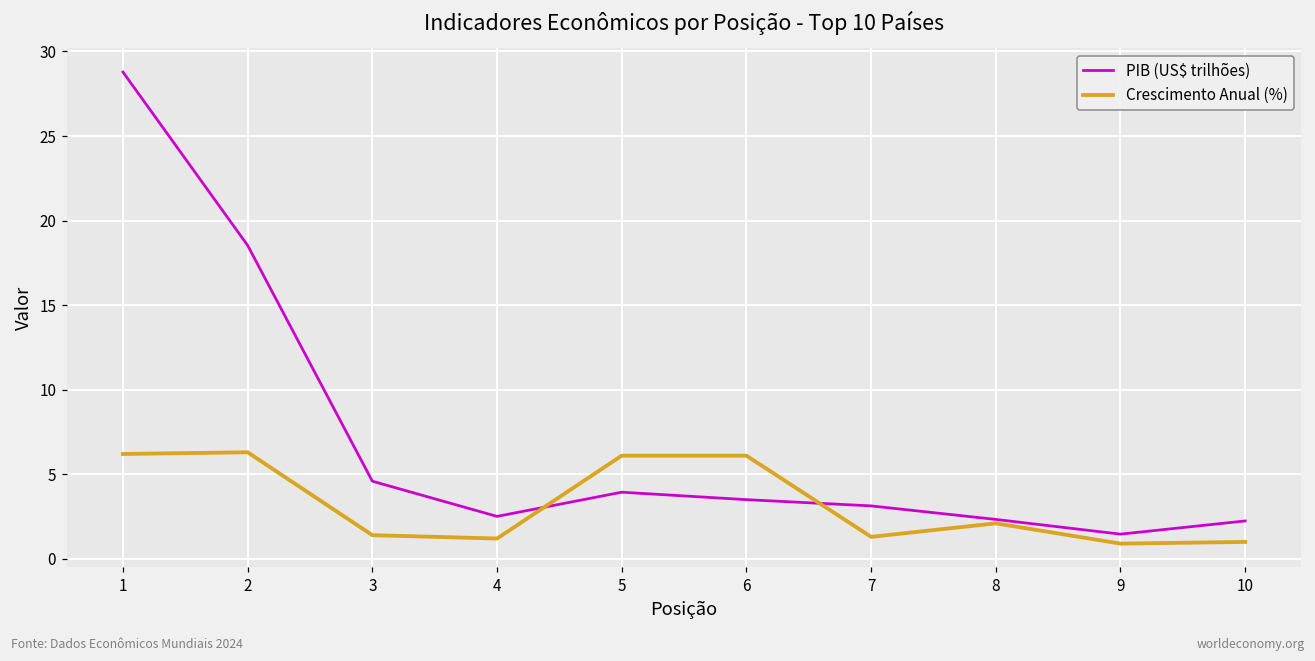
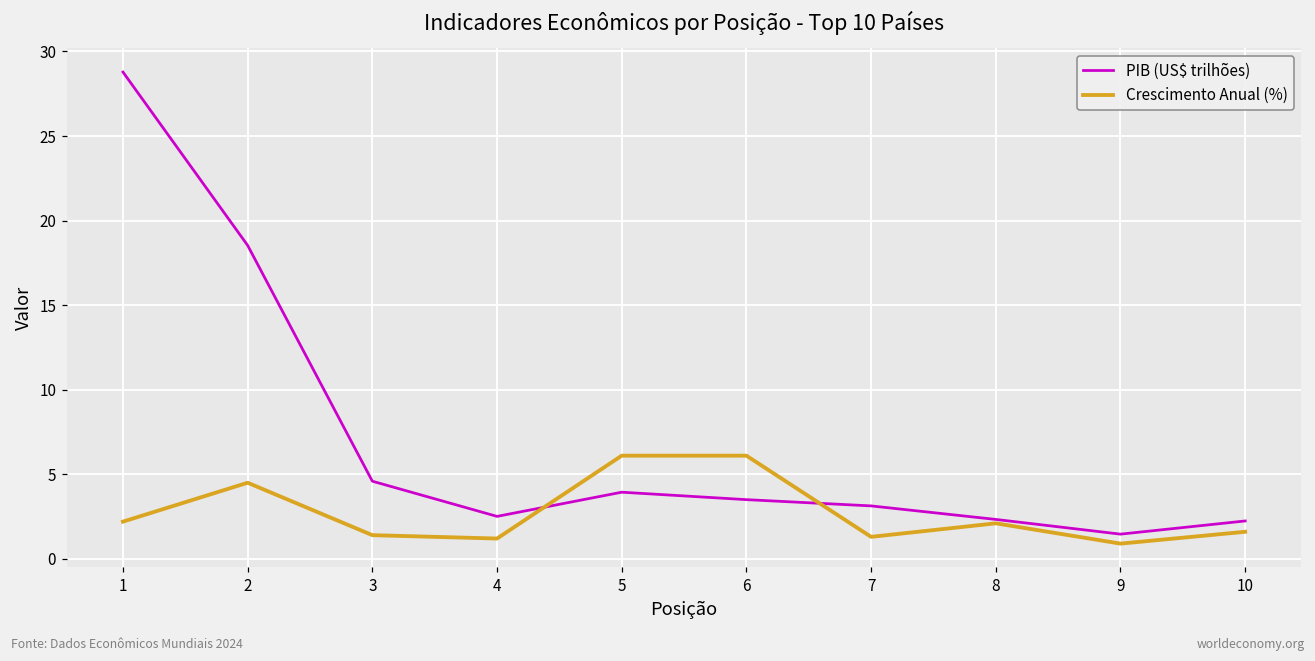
  {
    "PIB (US$ trilhões)": {
      "1": 28.8,
      "2": 18.5,
      "3": 4.6,
      "4": 2.5,
      "5": 3.9,
      "6": 3.5,
      "7": 3.1,
      "8": 2.3,
      "9": 1.5,
      "10": 2.2
    },
    "Crescimento Anual (%)": {
-     "1": 6.2,
-     "2": 6.3,
+     "1": 2.2,
+     "2": 4.5,
      "3": 1.4,
      "4": 1.2,
      "5": 6.1,
      "6": 6.1,
      "7": 1.3,
      "8": 2.1,
      "9": 0.9,
-     "10": 1.0
+     "10": 1.6
    }
  }
